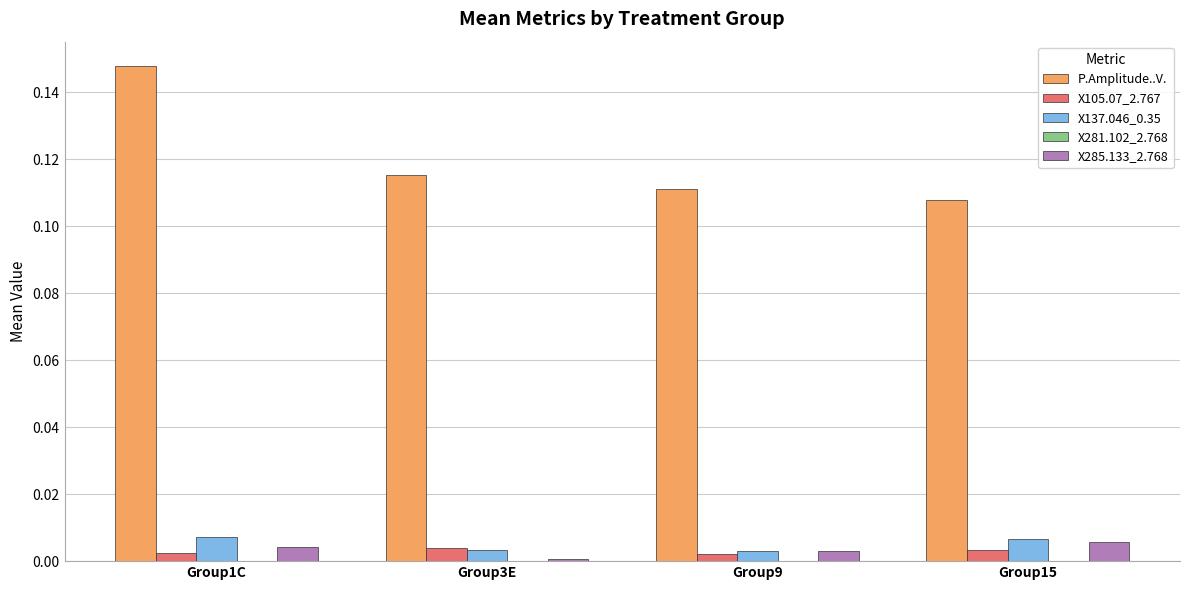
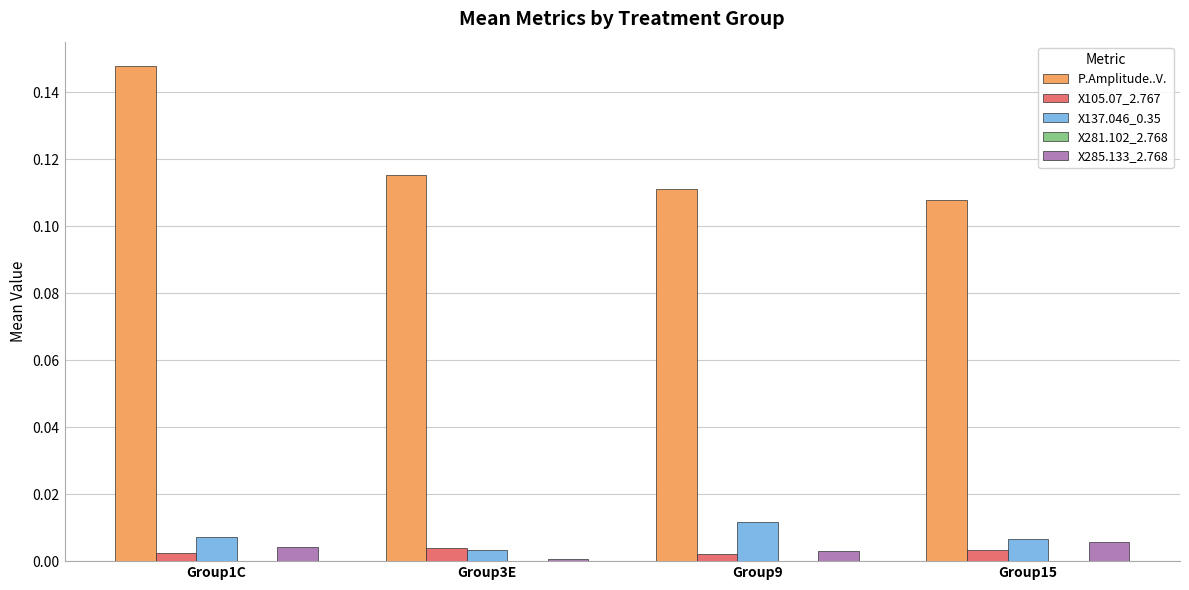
  {
    "X137.046_0.35": {
      "Group1C": 0.007,
      "Group3E": 0.003,
-     "Group9": 0.003,
+     "Group9": 0.012,
      "Group15": 0.007
    },
    "X285.133_2.768": {
      "Group1C": 0.004,
      "Group9": 0.003,
      "Group15": 0.006
    }
  }
